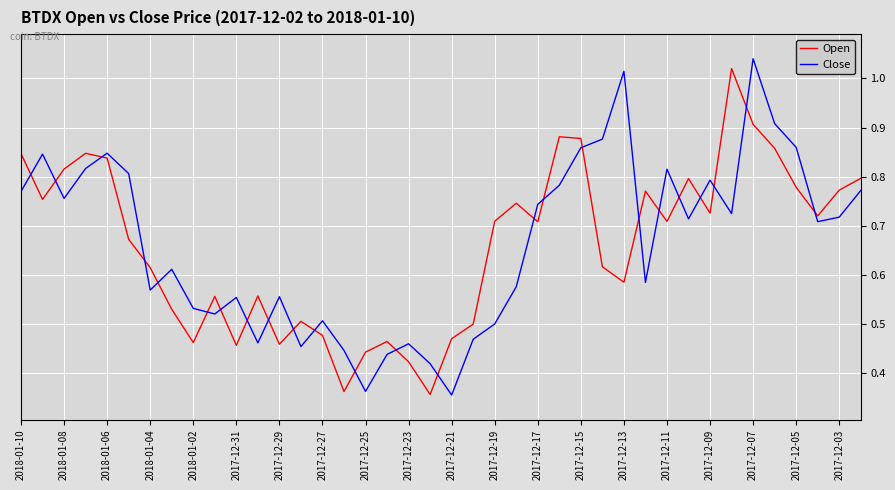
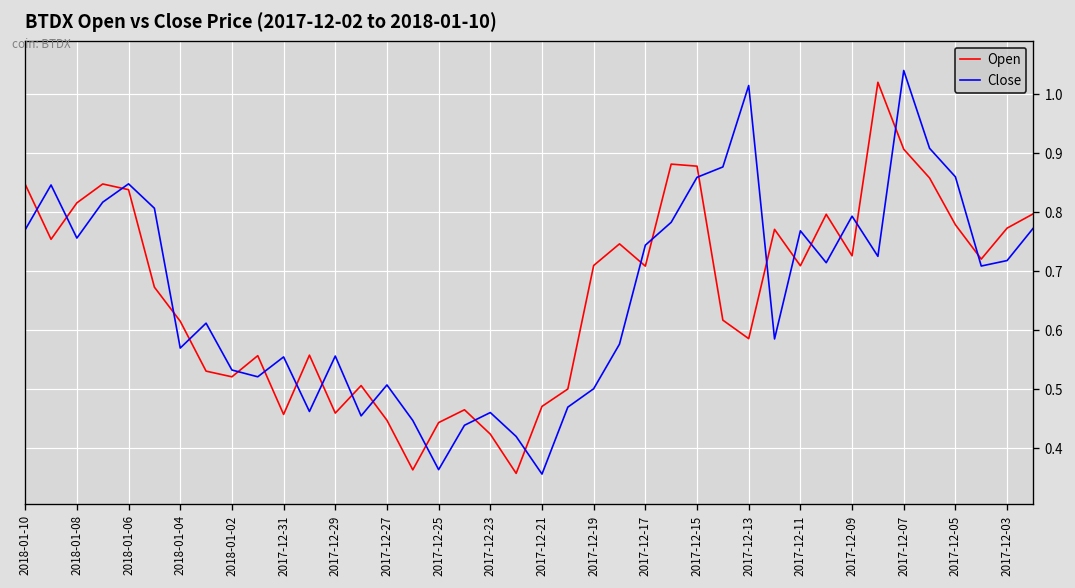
  {
    "Open": {
      "2018-01-10": 0.85,
      "2018-01-08": 0.82,
      "2018-01-06": 0.84,
      "2018-01-04": 0.61,
-     "2018-01-02": 0.46,
+     "2018-01-02": 0.52,
      "2017-12-31": 0.46,
      "2017-12-29": 0.46,
-     "2017-12-27": 0.48,
+     "2017-12-27": 0.45,
      "2017-12-25": 0.44,
      "2017-12-23": 0.42,
      "2017-12-21": 0.47,
      "2017-12-19": 0.71,
      "2017-12-17": 0.71,
      "2017-12-15": 0.88,
      "2017-12-13": 0.59,
      "2017-12-11": 0.71,
      "2017-12-09": 0.73,
      "2017-12-07": 0.91,
      "2017-12-05": 0.78,
      "2017-12-03": 0.77
    },
    "Close": {
      "2018-01-10": 0.77,
      "2018-01-08": 0.76,
      "2018-01-06": 0.85,
      "2018-01-04": 0.57,
      "2018-01-02": 0.53,
      "2017-12-31": 0.55,
      "2017-12-29": 0.56,
      "2017-12-27": 0.51,
      "2017-12-25": 0.36,
      "2017-12-23": 0.46,
      "2017-12-21": 0.36,
      "2017-12-19": 0.50,
      "2017-12-17": 0.74,
      "2017-12-15": 0.86,
      "2017-12-13": 1.01,
-     "2017-12-11": 0.82,
+     "2017-12-11": 0.77,
      "2017-12-09": 0.79,
      "2017-12-07": 1.04,
      "2017-12-05": 0.86,
      "2017-12-03": 0.72
    }
  }
